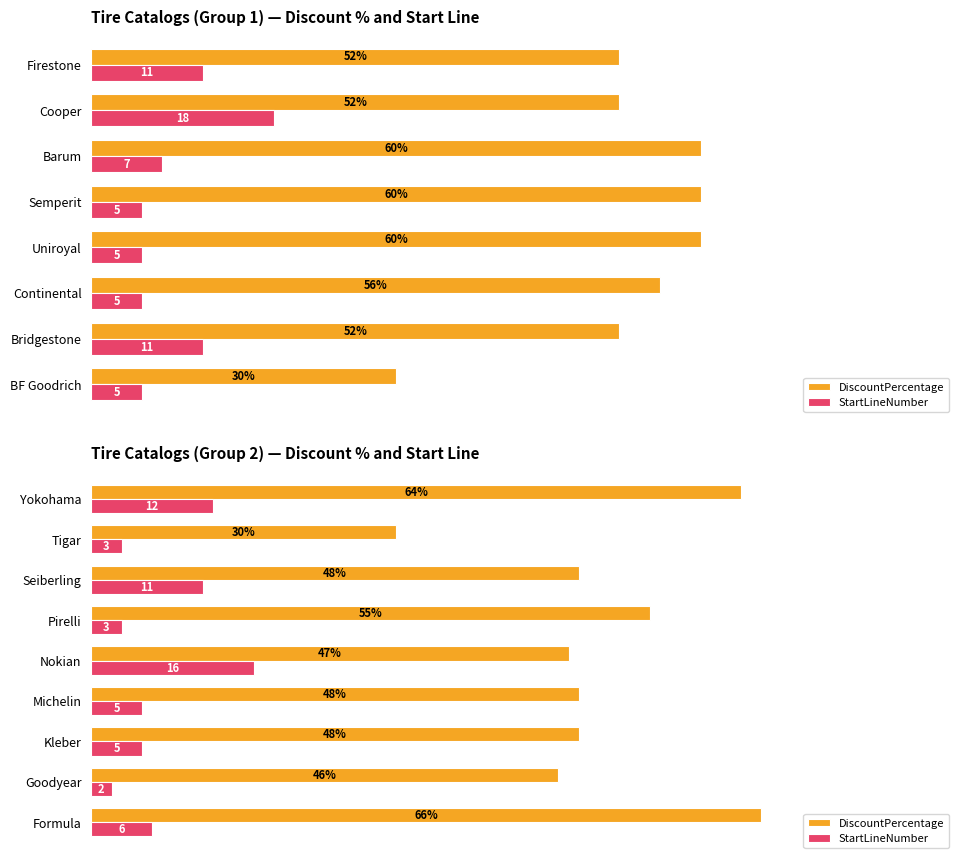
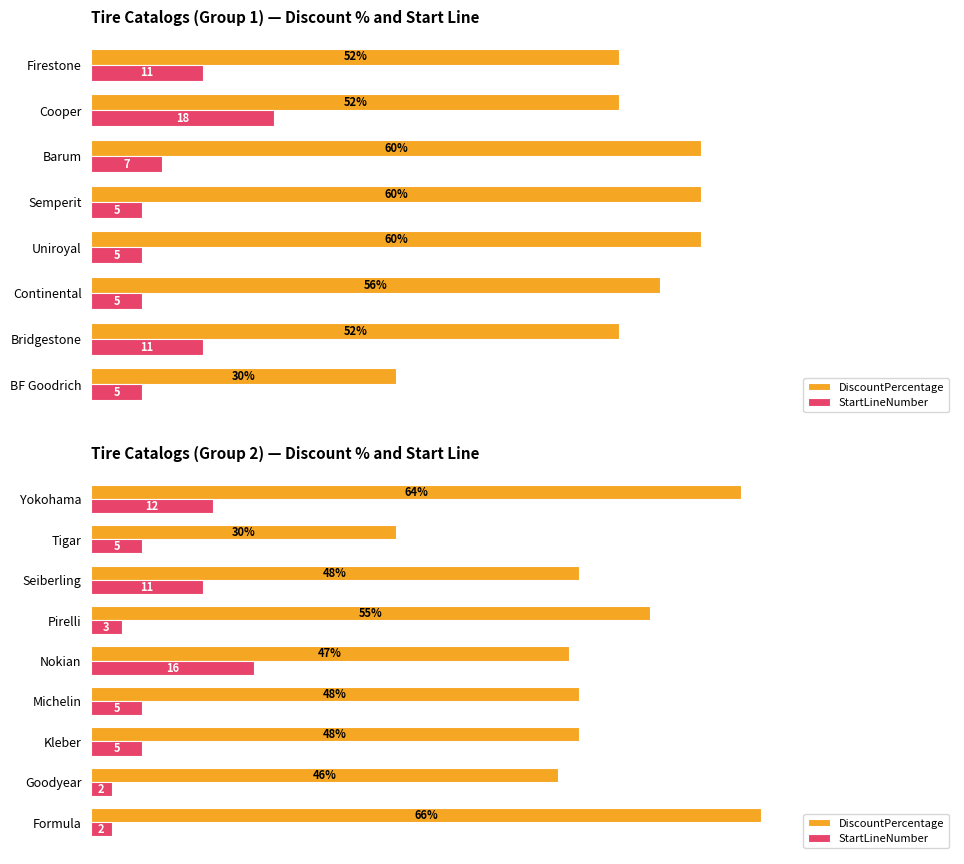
  {
    "Tire Catalogs (Group 1) — Discount % and Start Line": {
      "DiscountPercentage": {
        "Firestone": "52%",
        "Cooper": "52%",
        "Barum": "60%",
        "Semperit": "60%",
        "Uniroyal": "60%",
        "Continental": "56%",
        "Bridgestone": "52%",
        "BF Goodrich": "30%"
      },
      "StartLineNumber": {
        "Firestone": "11",
        "Cooper": "18",
        "Barum": "7",
        "Semperit": "5",
        "Uniroyal": "5",
        "Continental": "5",
        "Bridgestone": "11",
        "BF Goodrich": "5"
      }
    },
    "Tire Catalogs (Group 2) — Discount % and Start Line": {
      "DiscountPercentage": {
        "Yokohama": "64%",
        "Tigar": "30%",
        "Seiberling": "48%",
        "Pirelli": "55%",
        "Nokian": "47%",
        "Michelin": "48%",
        "Kleber": "48%",
        "Goodyear": "46%",
        "Formula": "66%"
      },
      "StartLineNumber": {
        "Yokohama": "12",
-       "Tigar": "3",
+       "Tigar": "5",
        "Seiberling": "11",
        "Pirelli": "3",
        "Nokian": "16",
        "Michelin": "5",
        "Kleber": "5",
        "Goodyear": "2",
-       "Formula": "6"
+       "Formula": "2"
      }
    }
  }
